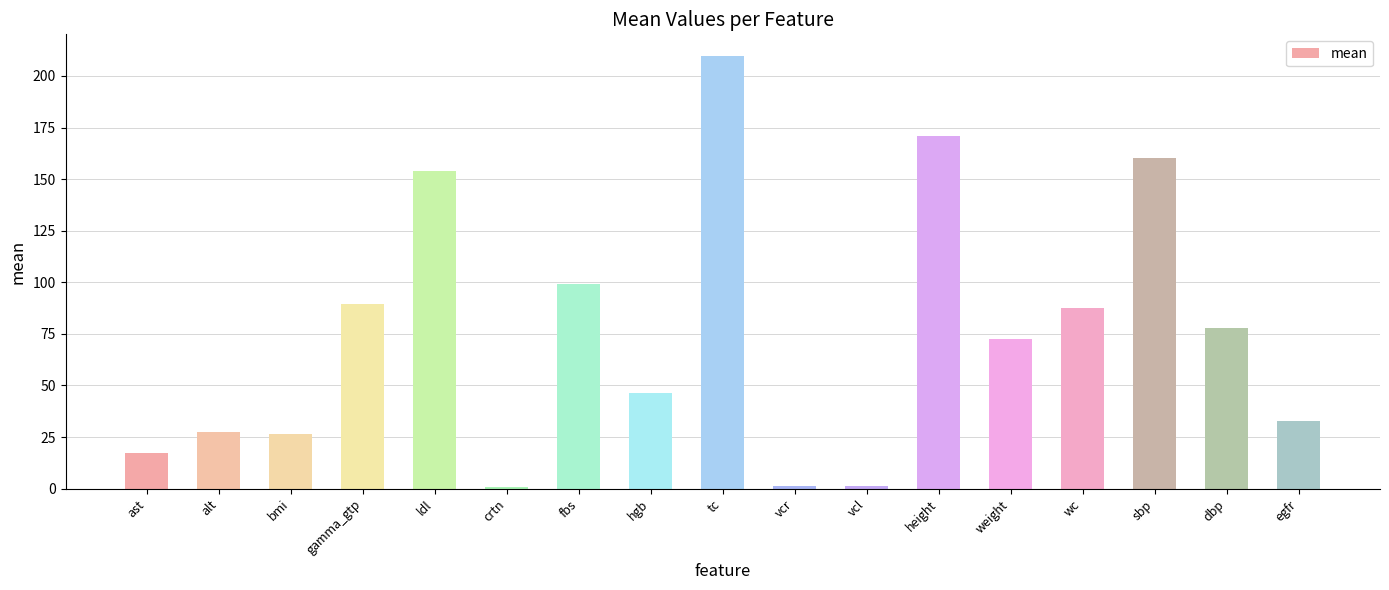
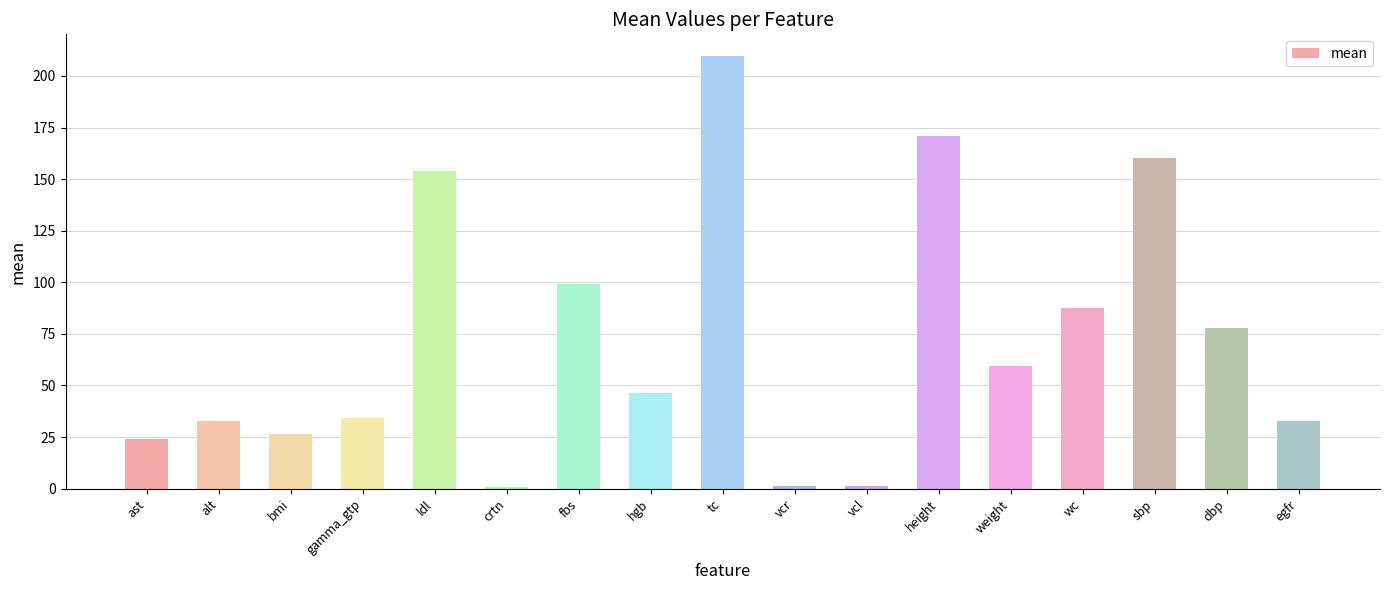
  {
-   "ast": 17,
-   "alt": 27,
+   "ast": 24,
+   "alt": 33,
    "bmi": 26,
-   "gamma_gtp": 90,
+   "gamma_gtp": 34,
    "ldl": 154,
    "fbs": 99,
    "hgb": 46,
    "tc": 210,
    "vcr": 1,
    "vcl": 1,
    "height": 171,
-   "weight": 73,
+   "weight": 60,
    "wc": 87,
    "sbp": 160,
    "dbp": 78,
    "egfr": 33
  }
